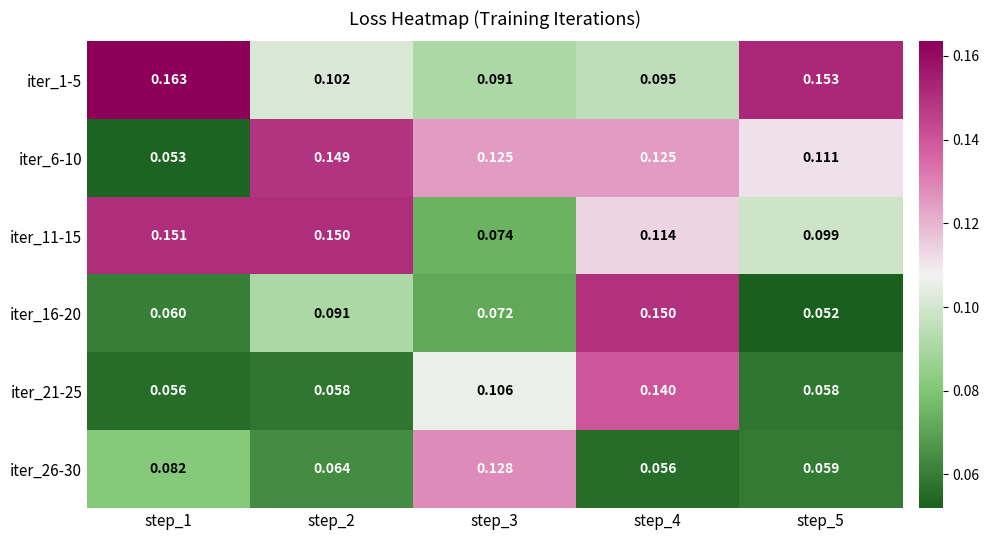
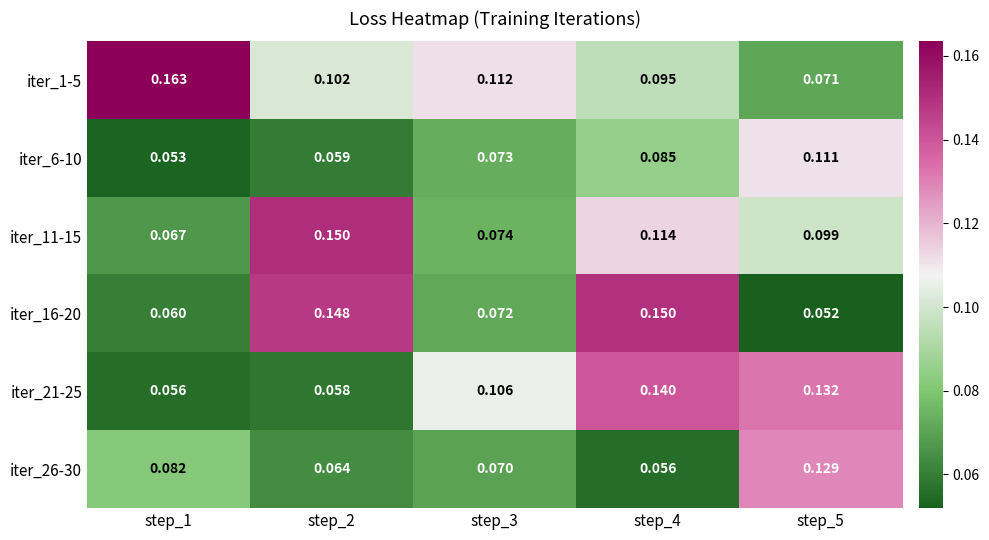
  {
    "iter_1-5": {
      "step_1": 0.163,
      "step_2": 0.102,
-     "step_3": 0.091,
+     "step_3": 0.112,
      "step_4": 0.095,
-     "step_5": 0.153
+     "step_5": 0.071
    },
    "iter_6-10": {
      "step_1": 0.053,
-     "step_2": 0.149,
-     "step_3": 0.125,
-     "step_4": 0.125,
+     "step_2": 0.059,
+     "step_3": 0.073,
+     "step_4": 0.085,
      "step_5": 0.111
    },
    "iter_11-15": {
-     "step_1": 0.151,
+     "step_1": 0.067,
      "step_2": 0.150,
      "step_3": 0.074,
      "step_4": 0.114,
      "step_5": 0.099
    },
    "iter_16-20": {
      "step_1": 0.060,
-     "step_2": 0.091,
+     "step_2": 0.148,
      "step_3": 0.072,
      "step_4": 0.150,
      "step_5": 0.052
    },
    "iter_21-25": {
      "step_1": 0.056,
      "step_2": 0.058,
      "step_3": 0.106,
      "step_4": 0.140,
-     "step_5": 0.058
+     "step_5": 0.132
    },
    "iter_26-30": {
      "step_1": 0.082,
      "step_2": 0.064,
-     "step_3": 0.128,
+     "step_3": 0.070,
      "step_4": 0.056,
-     "step_5": 0.059
+     "step_5": 0.129
    }
  }
